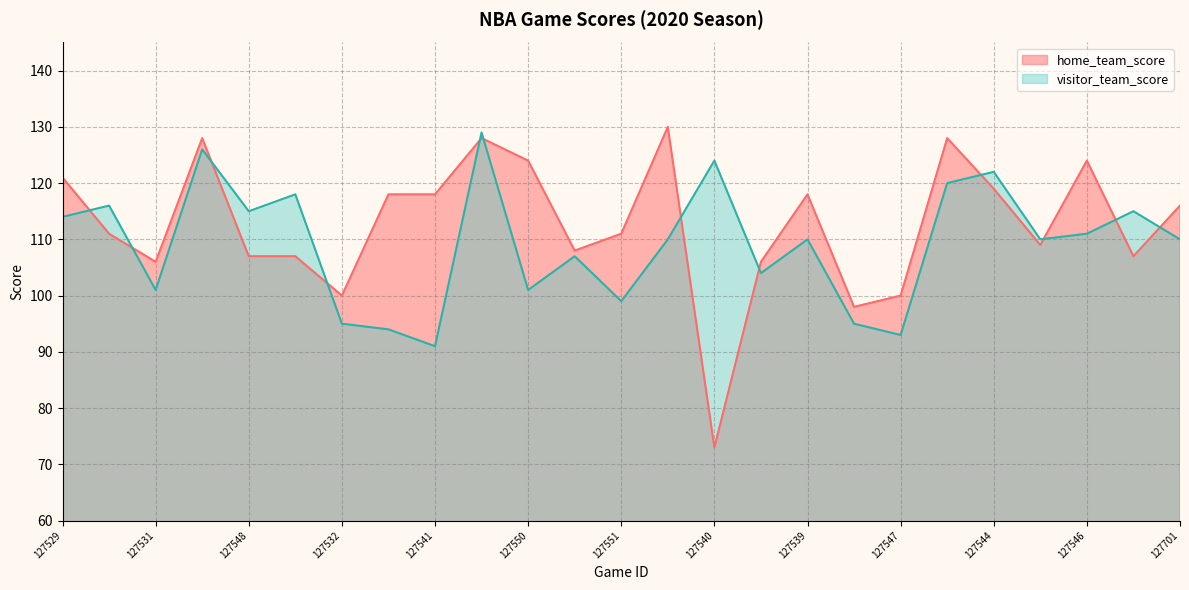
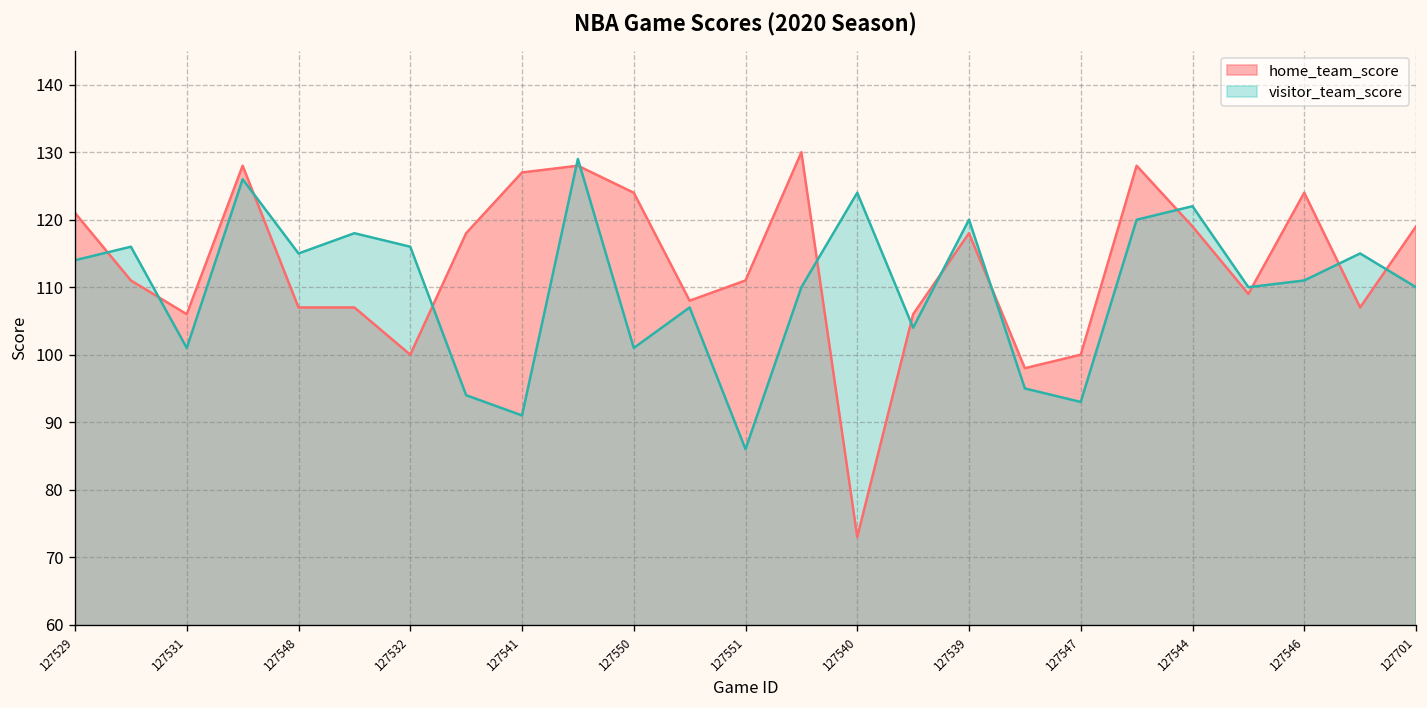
  {
    "home_team_score": {
      "127529": 121,
      "127531": 106,
      "127548": 107,
      "127532": 100,
-     "127541": 118,
+     "127541": 127,
      "127550": 124,
      "127551": 111,
      "127540": 73,
      "127539": 118,
      "127547": 100,
      "127544": 119,
      "127546": 124,
-     "127701": 116
+     "127701": 119
    },
    "visitor_team_score": {
      "127529": 114,
      "127531": 101,
      "127548": 115,
-     "127532": 95,
+     "127532": 116,
      "127541": 91,
      "127550": 101,
-     "127551": 99,
+     "127551": 86,
      "127540": 124,
-     "127539": 110,
+     "127539": 120,
      "127547": 93,
      "127544": 122,
      "127546": 111,
      "127701": 110
    }
  }
